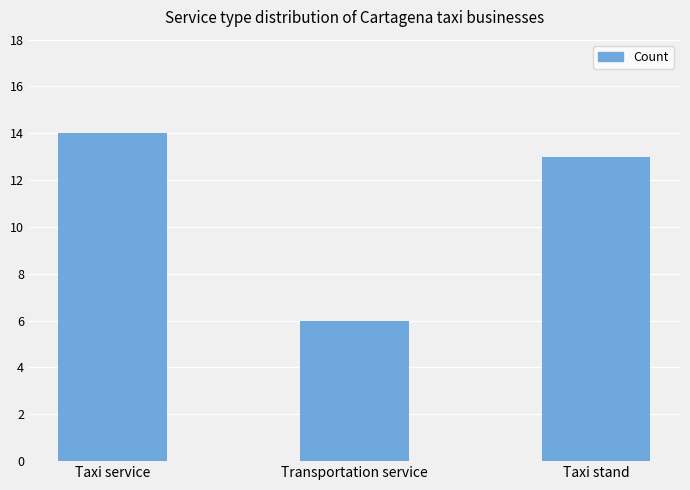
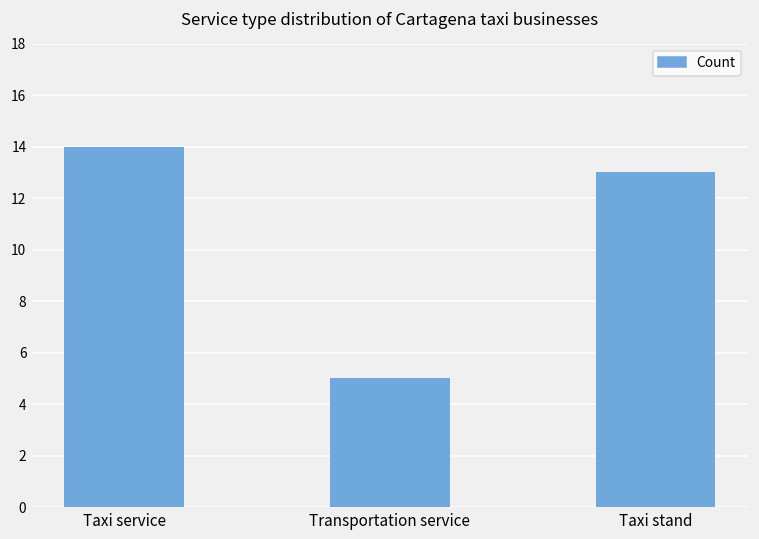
  {
    "Taxi service": 14,
-   "Transportation service": 6,
+   "Transportation service": 5,
    "Taxi stand": 13
  }
